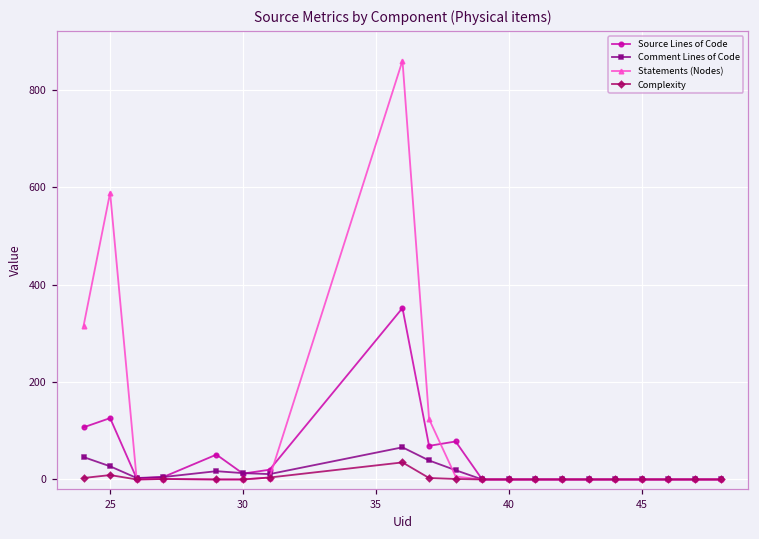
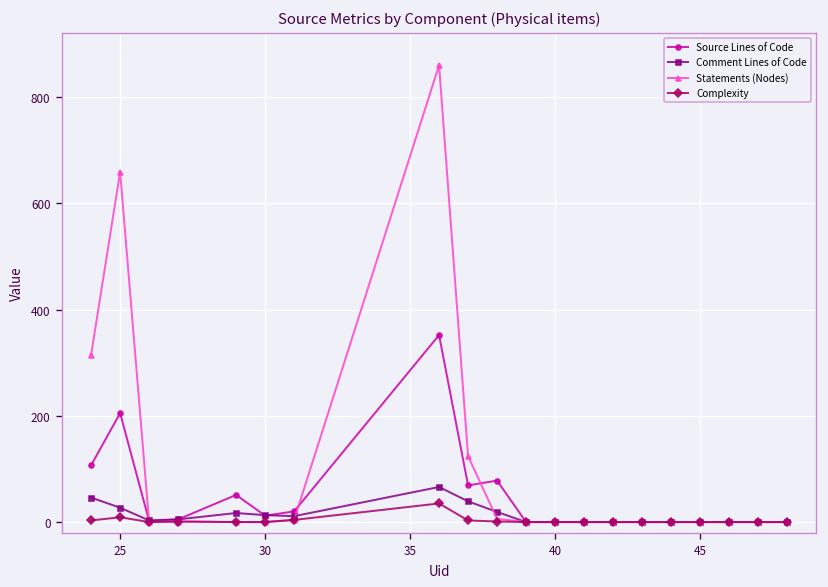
  {
    "Source Lines of Code": {
-     "25": 130
+     "25": 210
    },
    "Statements (Nodes)": {
-     "25": 590
+     "25": 660
    }
  }
